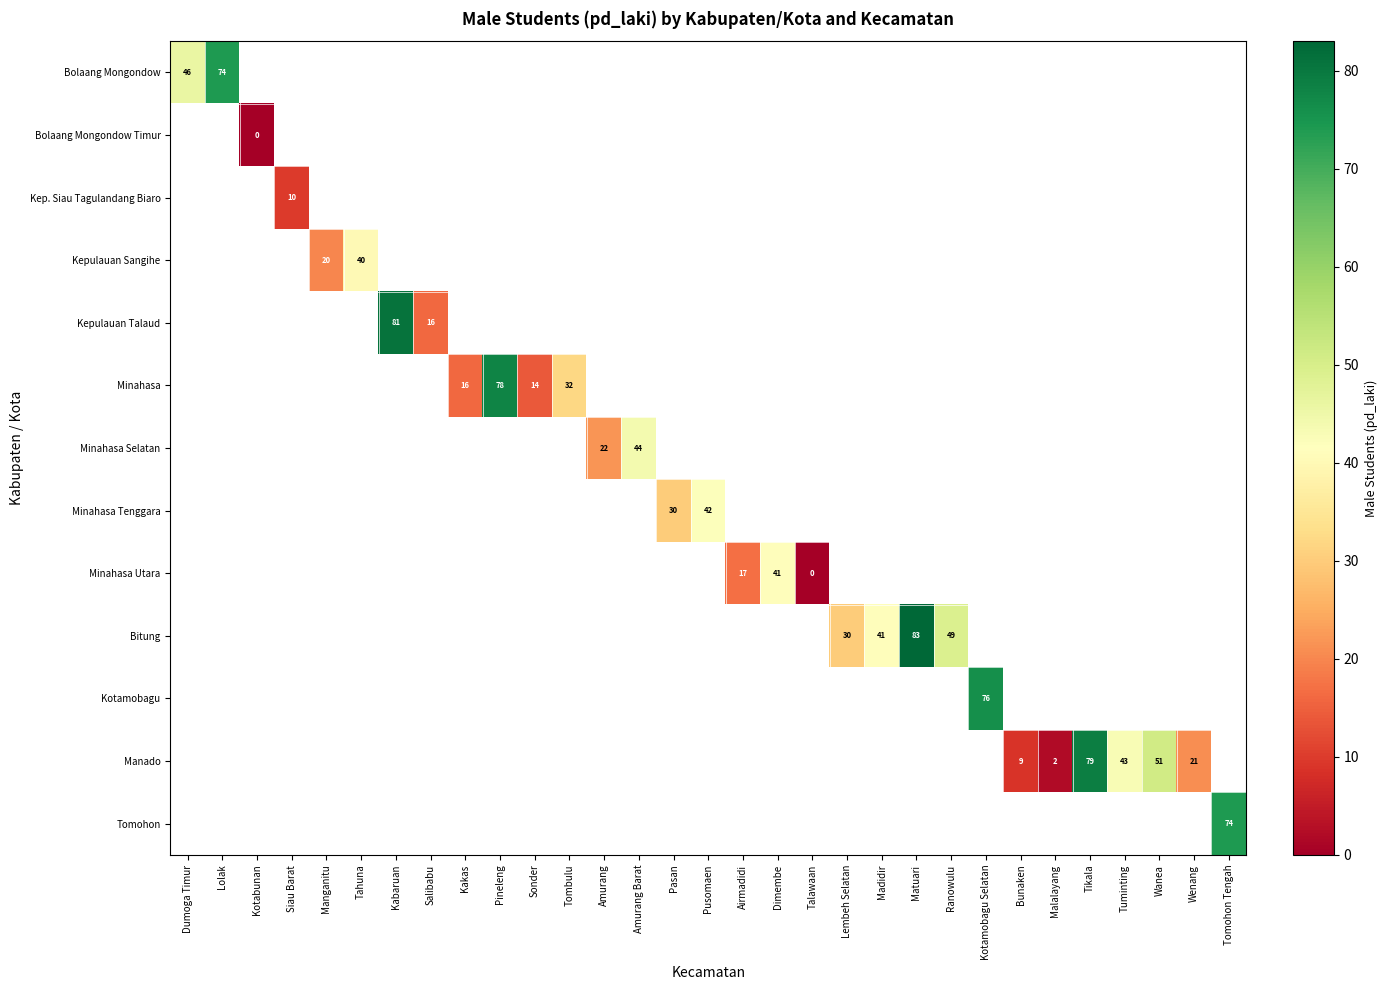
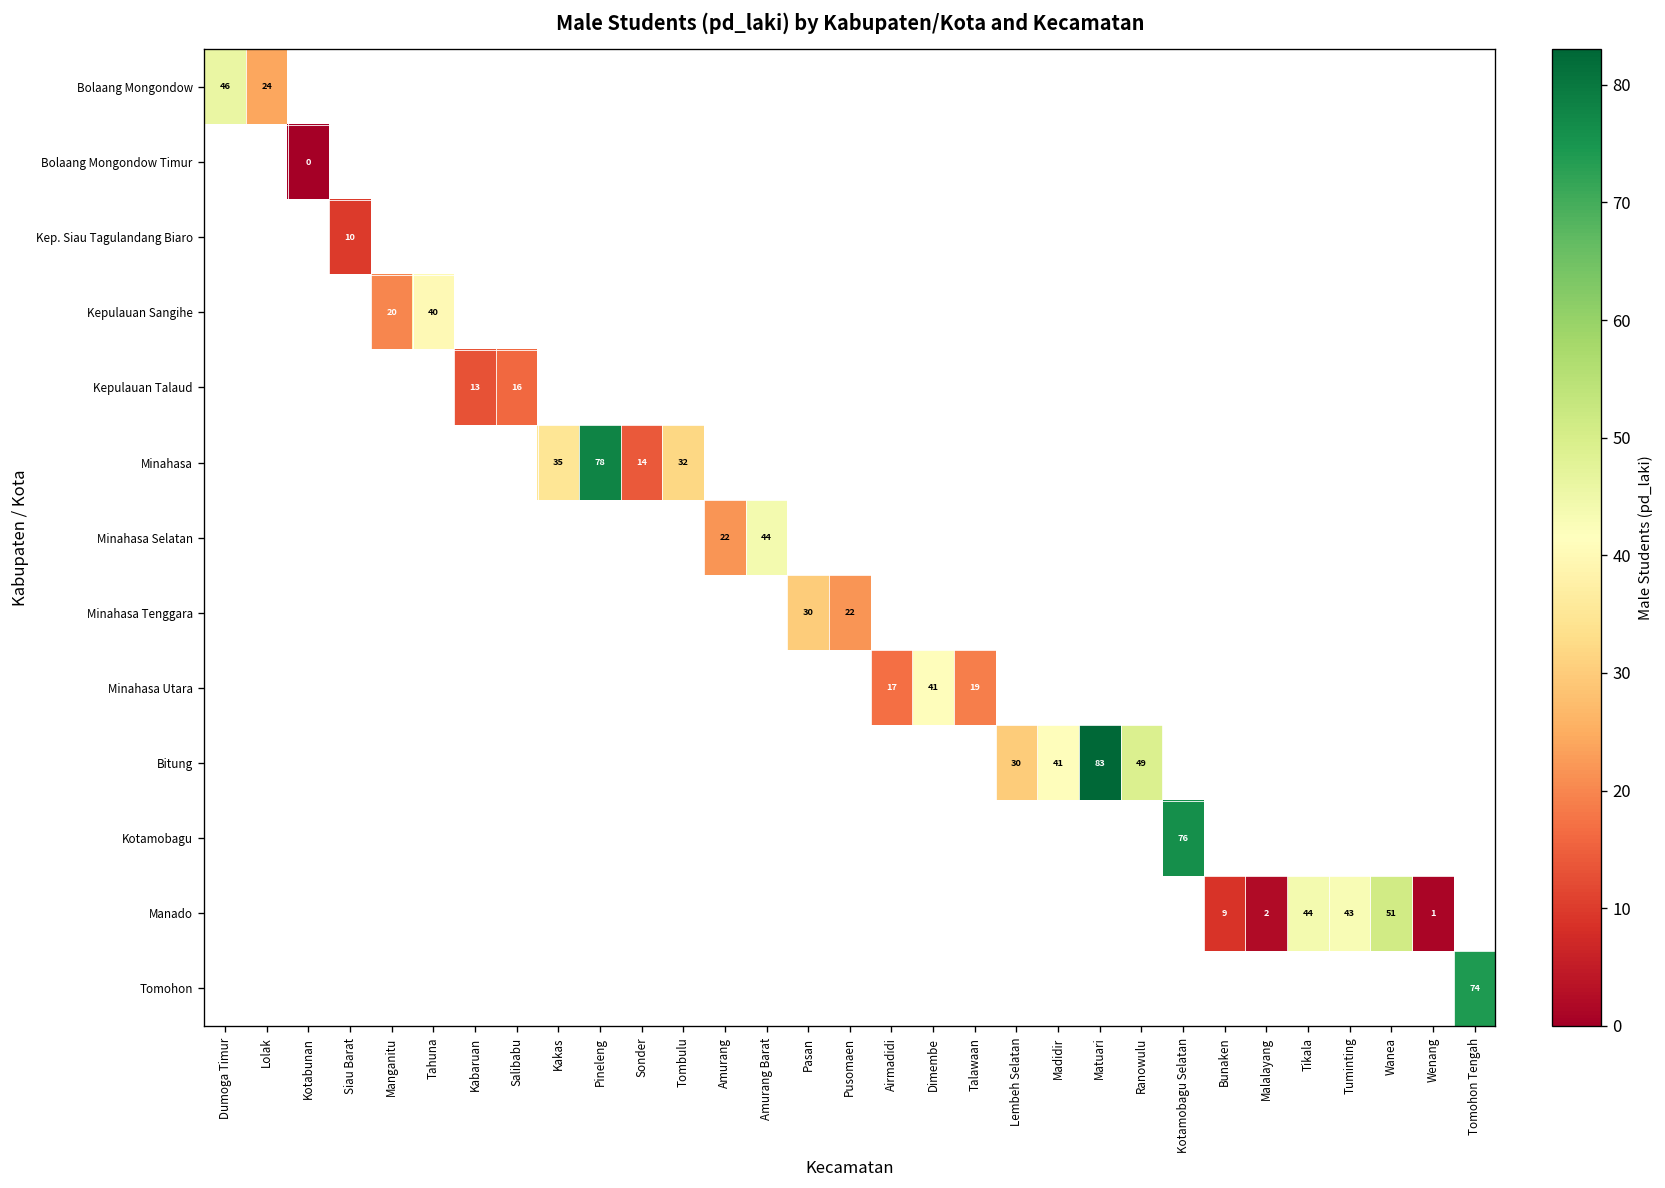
  {
    "Bolaang Mongondow": {
      "Dumoga Timur": 46,
-     "Lolak": 74
+     "Lolak": 24
    },
    "Bolaang Mongondow Timur": {
      "Kotabunan": 0
    },
    "Kep. Siau Tagulandang Biaro": {
      "Siau Barat": 10
    },
    "Kepulauan Sangihe": {
      "Manganitu": 20,
      "Tahuna": 40
    },
    "Kepulauan Talaud": {
-     "Kabaruan": 81,
+     "Kabaruan": 13,
      "Salibabu": 16
    },
    "Minahasa": {
-     "Kakas": 16,
+     "Kakas": 35,
      "Pineleng": 78,
      "Sonder": 14,
      "Tombulu": 32
    },
    "Minahasa Selatan": {
      "Amurang": 22,
      "Amurang Barat": 44
    },
    "Minahasa Tenggara": {
      "Pasan": 30,
-     "Pusomaen": 42
+     "Pusomaen": 22
    },
    "Minahasa Utara": {
      "Airmadidi": 17,
      "Dimembe": 41,
-     "Talawaan": 0
+     "Talawaan": 19
    },
    "Bitung": {
      "Lembeh Selatan": 30,
      "Madidir": 41,
      "Matuari": 83,
      "Ranowulu": 49
    },
    "Kotamobagu": {
      "Kotamobagu Selatan": 76
    },
    "Manado": {
      "Bunaken": 9,
      "Malalayang": 2,
-     "Tikala": 79,
+     "Tikala": 44,
      "Tuminting": 43,
      "Wanea": 51,
-     "Wenang": 21
+     "Wenang": 1
    },
    "Tomohon": {
      "Tomohon Tengah": 74
    }
  }
